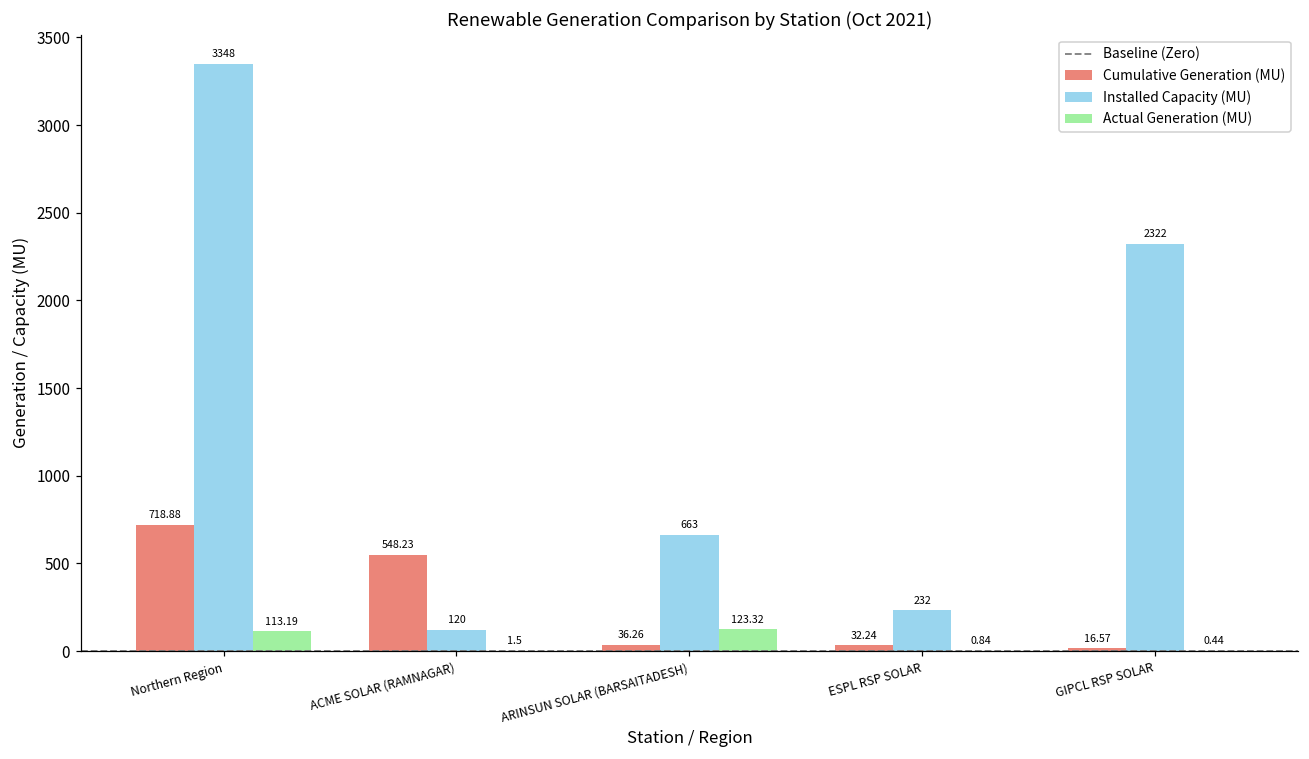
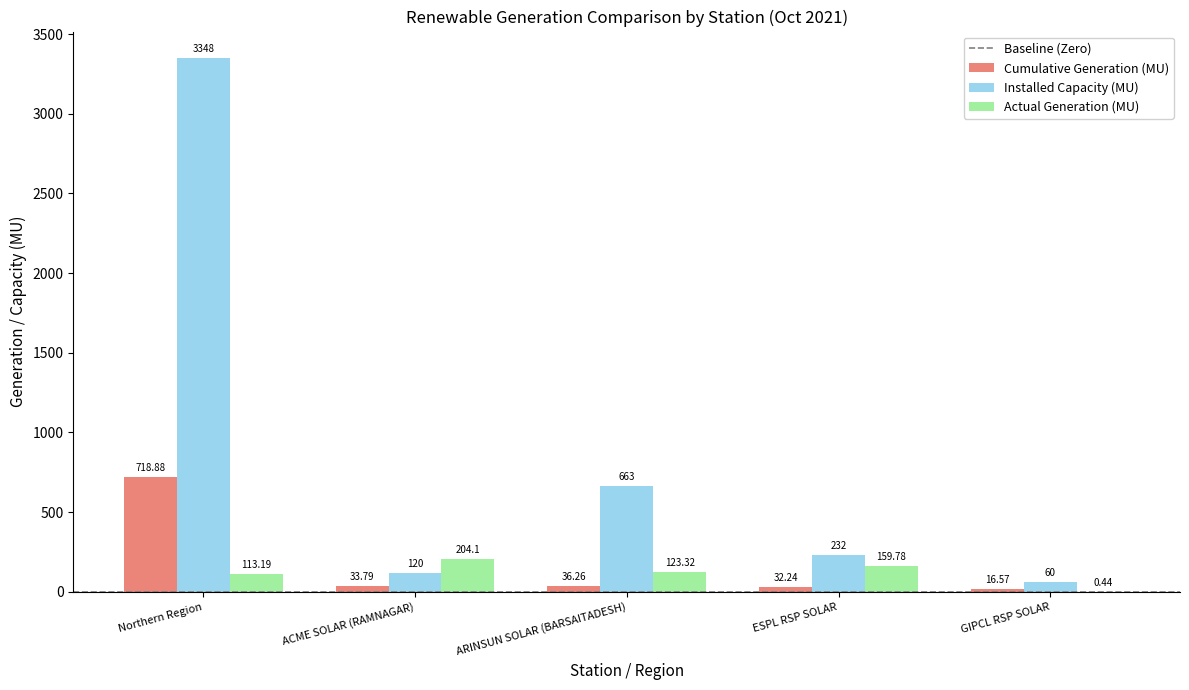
  {
    "Cumulative Generation (MU)": {
      "Northern Region": 718.88,
-     "ACME SOLAR (RAMNAGAR)": 548.23,
+     "ACME SOLAR (RAMNAGAR)": 33.79,
      "ARINSUN SOLAR (BARSAITADESH)": 36.26,
      "ESPL RSP SOLAR": 32.24,
      "GIPCL RSP SOLAR": 16.57
    },
    "Installed Capacity (MU)": {
      "Northern Region": 3348,
      "ACME SOLAR (RAMNAGAR)": 120,
      "ARINSUN SOLAR (BARSAITADESH)": 663,
      "ESPL RSP SOLAR": 232,
-     "GIPCL RSP SOLAR": 2322
+     "GIPCL RSP SOLAR": 60
    },
    "Actual Generation (MU)": {
      "Northern Region": 113.19,
-     "ACME SOLAR (RAMNAGAR)": 1.5,
+     "ACME SOLAR (RAMNAGAR)": 204.1,
      "ARINSUN SOLAR (BARSAITADESH)": 123.32,
-     "ESPL RSP SOLAR": 0.84,
+     "ESPL RSP SOLAR": 159.78,
      "GIPCL RSP SOLAR": 0.44
    }
  }
